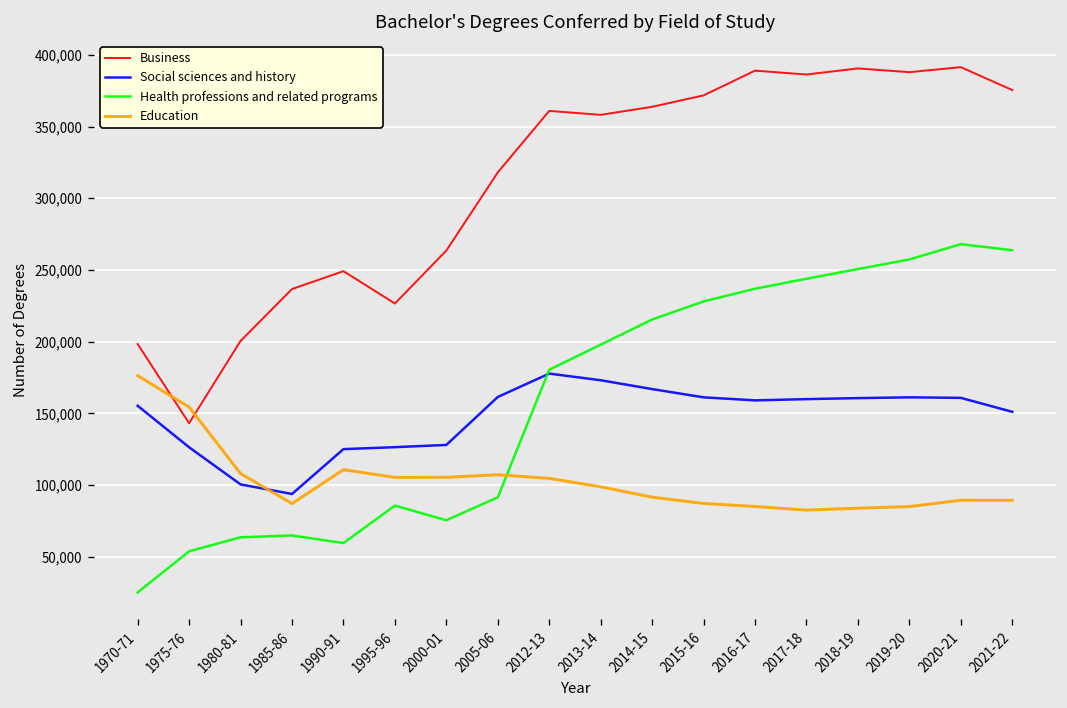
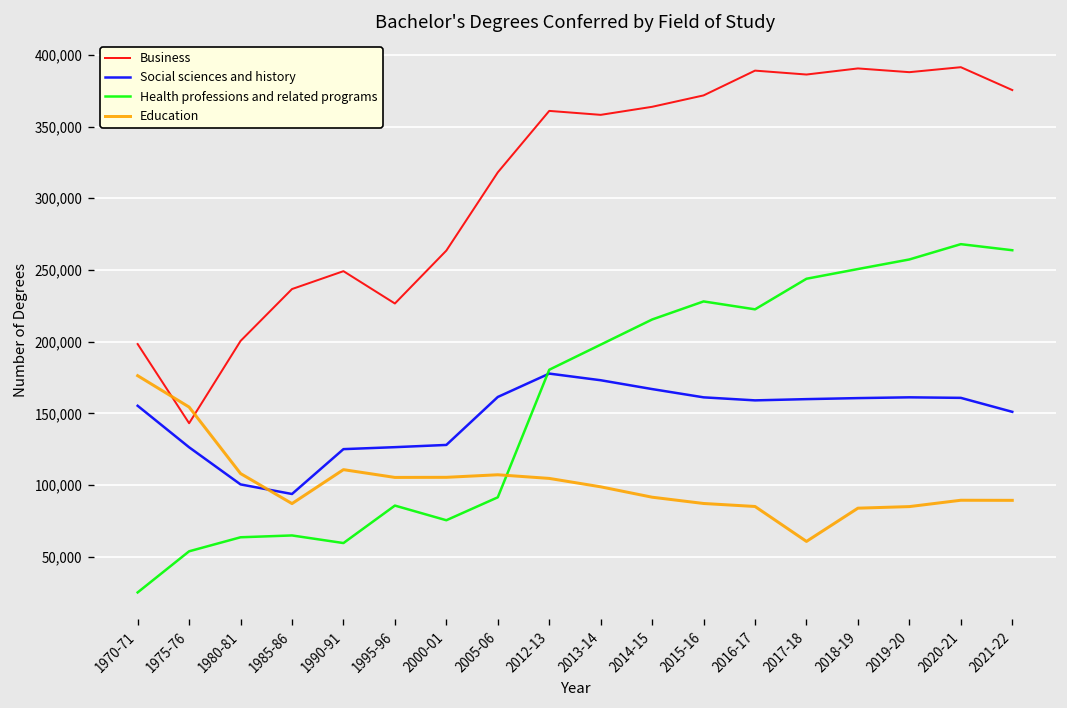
  {
    "Business": {
      "1970-71": "198,000",
      "1975-76": "143,000",
      "1980-81": "201,000",
      "1985-86": "237,000",
      "1990-91": "249,000",
      "1995-96": "227,000",
      "2000-01": "264,000",
      "2005-06": "318,000",
      "2012-13": "361,000",
      "2013-14": "358,000",
      "2014-15": "364,000",
      "2015-16": "372,000",
      "2016-17": "389,000",
      "2017-18": "386,000",
      "2018-19": "390,000",
      "2019-20": "388,000",
      "2020-21": "391,000",
      "2021-22": "375,000"
    },
    "Social sciences and history": {
      "1970-71": "155,000",
      "1975-76": "126,000",
      "1980-81": "101,000",
      "1985-86": "94,000",
      "1990-91": "125,000",
      "1995-96": "126,000",
      "2000-01": "128,000",
      "2005-06": "161,000",
      "2012-13": "178,000",
      "2013-14": "173,000",
      "2014-15": "167,000",
      "2015-16": "161,000",
      "2016-17": "159,000",
      "2017-18": "160,000",
      "2018-19": "161,000",
      "2019-20": "161,000",
      "2020-21": "161,000",
      "2021-22": "151,000"
    },
    "Health professions and related programs": {
      "1970-71": "25,000",
      "1975-76": "54,000",
      "1980-81": "64,000",
      "1985-86": "65,000",
      "1990-91": "60,000",
      "1995-96": "86,000",
      "2000-01": "76,000",
      "2005-06": "92,000",
      "2012-13": "180,000",
      "2013-14": "198,000",
      "2014-15": "215,000",
      "2015-16": "228,000",
-     "2016-17": "237,000",
+     "2016-17": "223,000",
      "2017-18": "244,000",
      "2018-19": "251,000",
      "2019-20": "257,000",
      "2020-21": "268,000",
      "2021-22": "264,000"
    },
    "Education": {
      "1970-71": "176,000",
      "1975-76": "154,000",
      "1980-81": "108,000",
      "1985-86": "87,000",
      "1990-91": "111,000",
      "1995-96": "105,000",
      "2000-01": "105,000",
      "2005-06": "107,000",
      "2012-13": "105,000",
      "2013-14": "99,000",
      "2014-15": "92,000",
      "2015-16": "87,000",
      "2016-17": "85,000",
-     "2017-18": "83,000",
+     "2017-18": "61,000",
      "2018-19": "84,000",
      "2019-20": "85,000",
      "2020-21": "89,000",
      "2021-22": "89,000"
    }
  }
